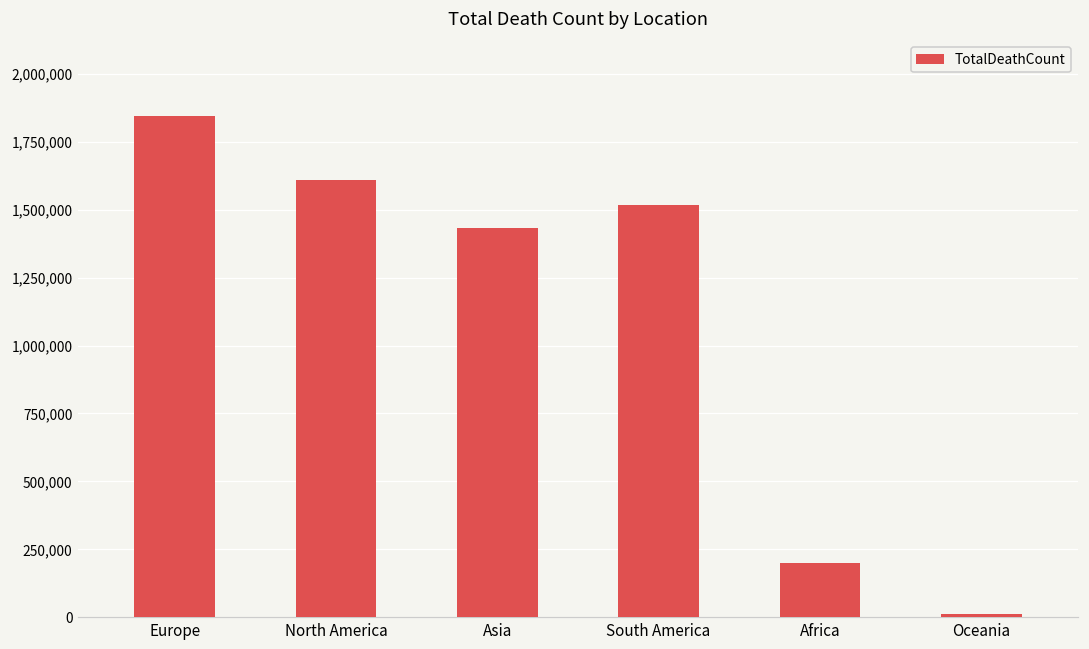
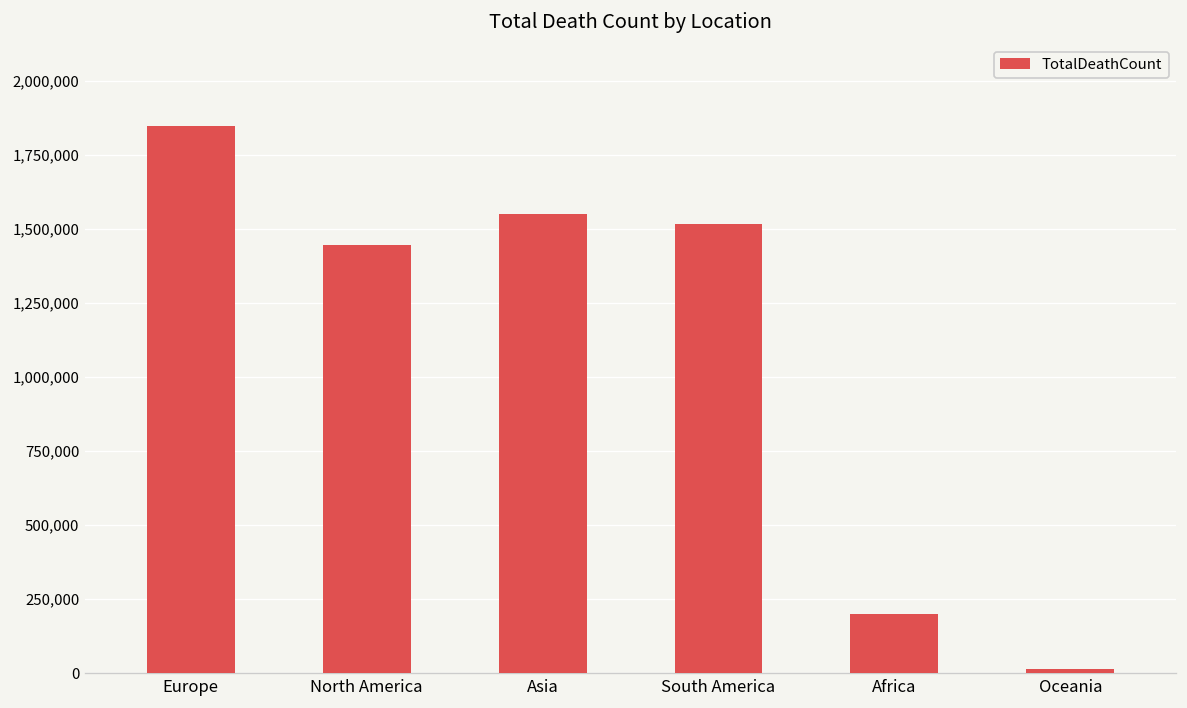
  {
    "Europe": "1,850,000",
-   "North America": "1,610,000",
-   "Asia": "1,430,000",
+   "North America": "1,450,000",
+   "Asia": "1,550,000",
    "South America": "1,520,000",
    "Africa": "200,000",
    "Oceania": "10,000"
  }
